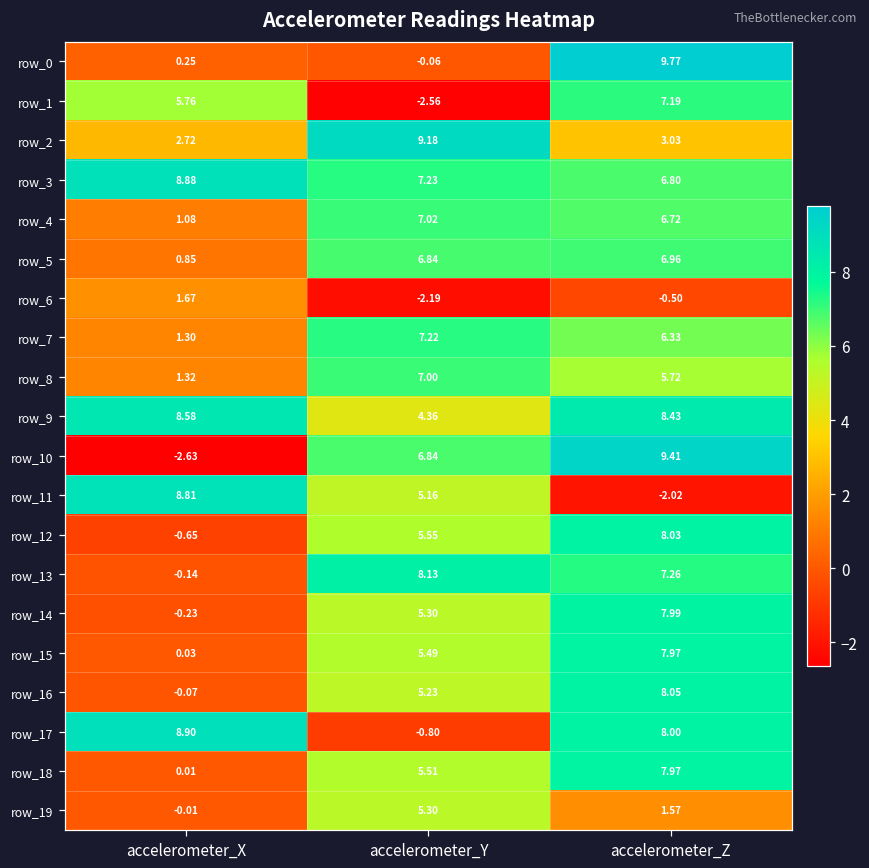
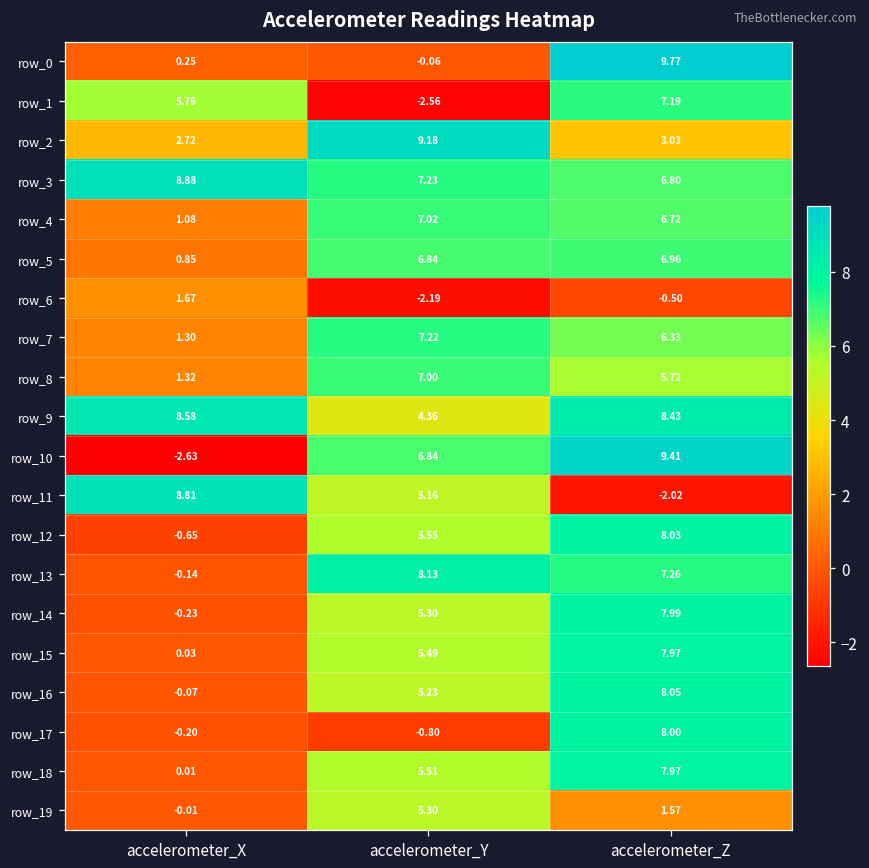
  {
    "row_0": {
      "accelerometer_X": 0.25,
      "accelerometer_Y": -0.06,
      "accelerometer_Z": 9.77
    },
    "row_1": {
      "accelerometer_X": 5.76,
      "accelerometer_Y": -2.56,
      "accelerometer_Z": 7.19
    },
    "row_2": {
      "accelerometer_X": 2.72,
      "accelerometer_Y": 9.18,
      "accelerometer_Z": 3.03
    },
    "row_3": {
      "accelerometer_X": 8.88,
      "accelerometer_Y": 7.23,
      "accelerometer_Z": 6.80
    },
    "row_4": {
      "accelerometer_X": 1.08,
      "accelerometer_Y": 7.02,
      "accelerometer_Z": 6.72
    },
    "row_5": {
      "accelerometer_X": 0.85,
      "accelerometer_Y": 6.84,
      "accelerometer_Z": 6.96
    },
    "row_6": {
      "accelerometer_X": 1.67,
      "accelerometer_Y": -2.19,
      "accelerometer_Z": -0.50
    },
    "row_7": {
      "accelerometer_X": 1.30,
      "accelerometer_Y": 7.22,
      "accelerometer_Z": 6.33
    },
    "row_8": {
      "accelerometer_X": 1.32,
      "accelerometer_Y": 7.00,
      "accelerometer_Z": 5.72
    },
    "row_9": {
      "accelerometer_X": 8.58,
      "accelerometer_Y": 4.36,
      "accelerometer_Z": 8.43
    },
    "row_10": {
      "accelerometer_X": -2.63,
      "accelerometer_Y": 6.84,
      "accelerometer_Z": 9.41
    },
    "row_11": {
      "accelerometer_X": 8.81,
      "accelerometer_Y": 5.16,
      "accelerometer_Z": -2.02
    },
    "row_12": {
      "accelerometer_X": -0.65,
      "accelerometer_Y": 5.55,
      "accelerometer_Z": 8.03
    },
    "row_13": {
      "accelerometer_X": -0.14,
      "accelerometer_Y": 8.13,
      "accelerometer_Z": 7.26
    },
    "row_14": {
      "accelerometer_X": -0.23,
      "accelerometer_Y": 5.30,
      "accelerometer_Z": 7.99
    },
    "row_15": {
      "accelerometer_X": 0.03,
      "accelerometer_Y": 5.49,
      "accelerometer_Z": 7.97
    },
    "row_16": {
      "accelerometer_X": -0.07,
      "accelerometer_Y": 5.23,
      "accelerometer_Z": 8.05
    },
    "row_17": {
-     "accelerometer_X": 8.90,
+     "accelerometer_X": -0.20,
      "accelerometer_Y": -0.80,
      "accelerometer_Z": 8.00
    },
    "row_18": {
      "accelerometer_X": 0.01,
      "accelerometer_Y": 5.51,
      "accelerometer_Z": 7.97
    },
    "row_19": {
      "accelerometer_X": -0.01,
      "accelerometer_Y": 5.30,
      "accelerometer_Z": 1.57
    }
  }
